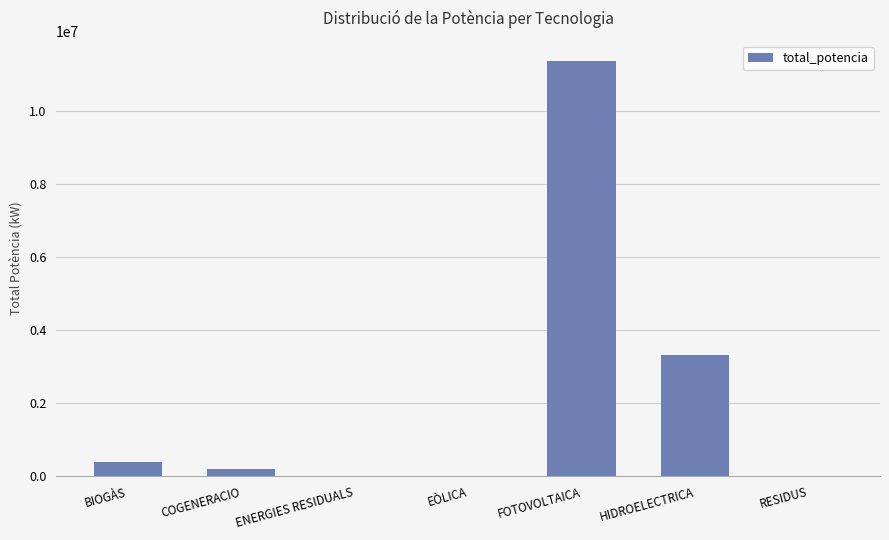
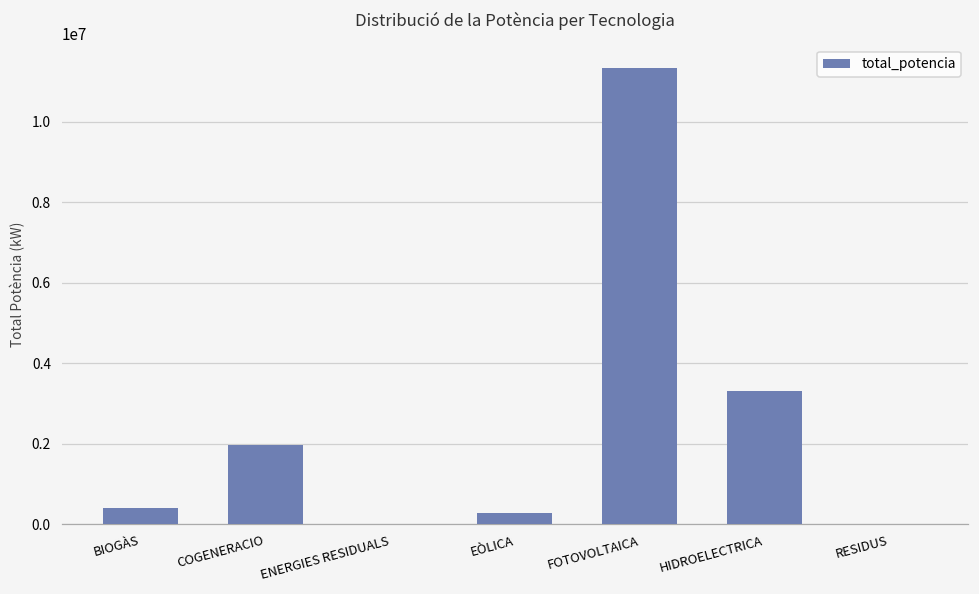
  {
    "BIOGÀS": 400000,
-   "COGENERACIO": 200000,
-   "EÒLICA": 0,
+   "COGENERACIO": 2000000,
+   "EÒLICA": 300000,
    "FOTOVOLTAICA": 11300000,
    "HIDROELECTRICA": 3300000
  }
